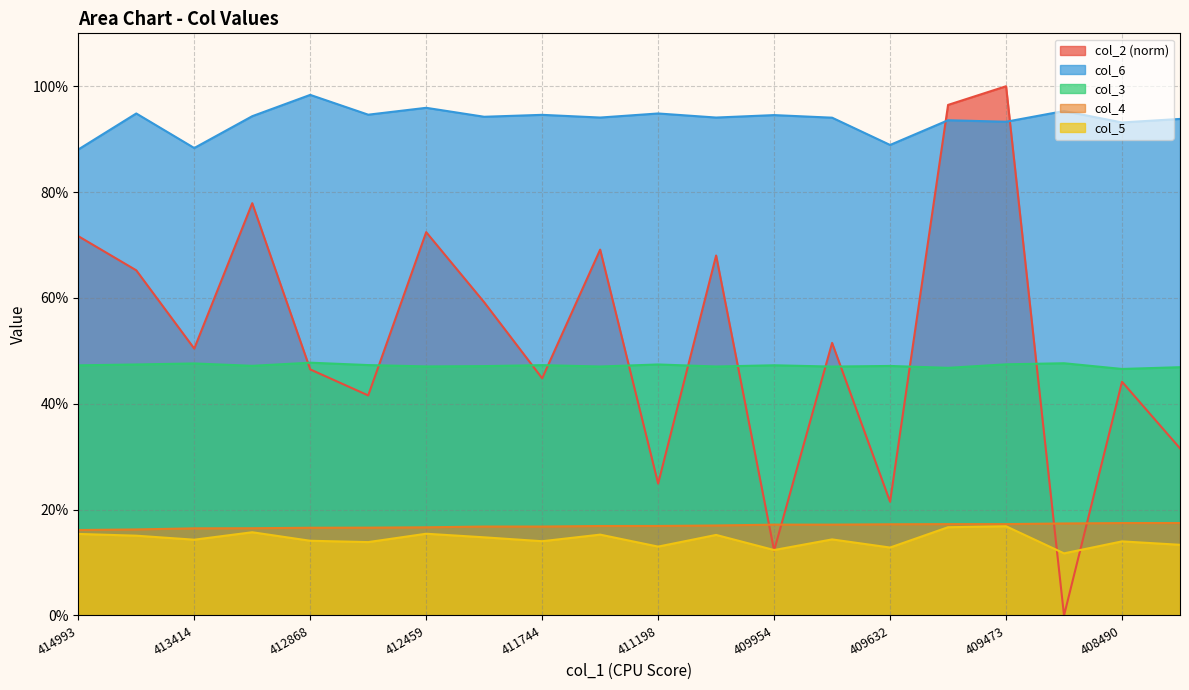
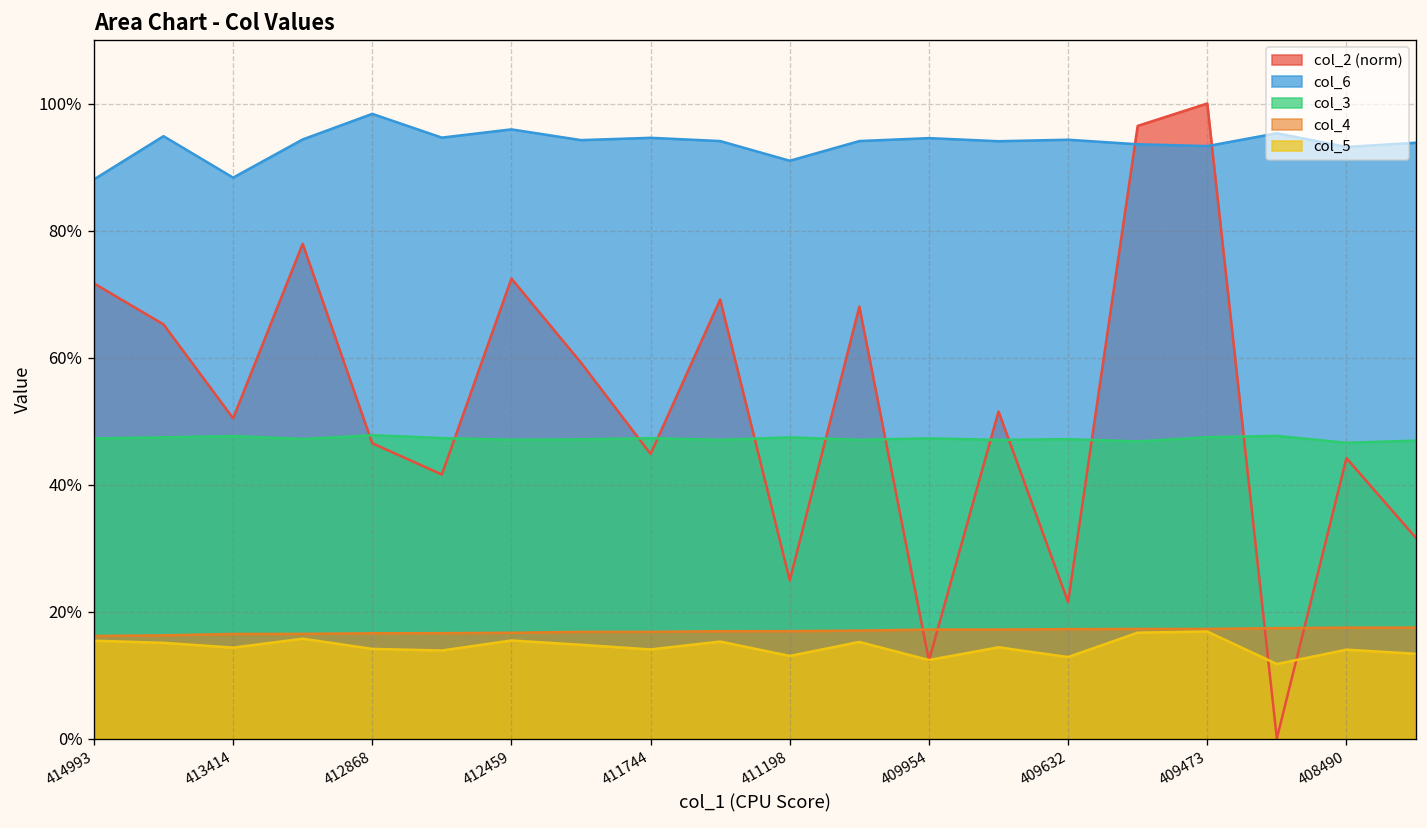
  {
    "col_6": {
      "414993": "88%",
      "413414": "88%",
      "412868": "98%",
      "412459": "96%",
      "411744": "95%",
-     "411198": "95%",
+     "411198": "91%",
      "409954": "95%",
-     "409632": "89%",
+     "409632": "94%",
      "409473": "93%"
    },
    "col_3": {
      "414993": "47%",
      "413414": "48%",
      "412868": "48%",
      "412459": "47%",
      "411744": "47%",
      "411198": "47%",
      "409954": "47%",
      "409632": "47%",
      "409473": "47%",
      "408490": "47%"
    },
    "col_5": {
      "414993": "15%",
      "413414": "14%",
      "412868": "14%",
      "412459": "15%",
      "411744": "14%",
      "411198": "13%",
      "409632": "13%",
      "408490": "14%"
    }
  }
